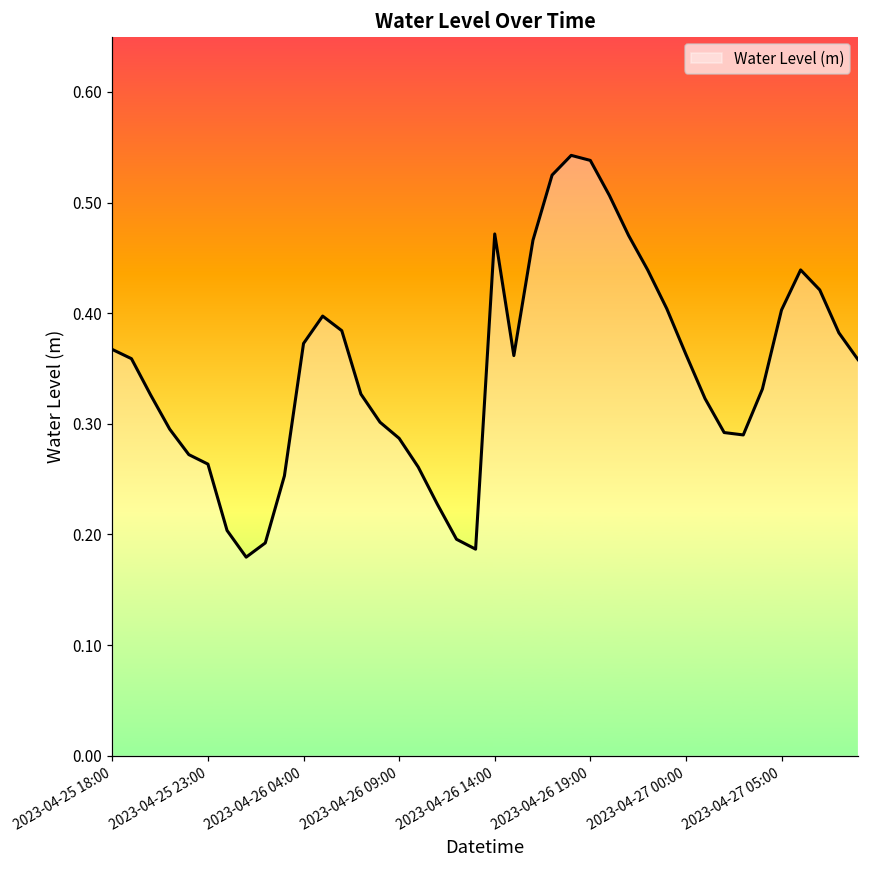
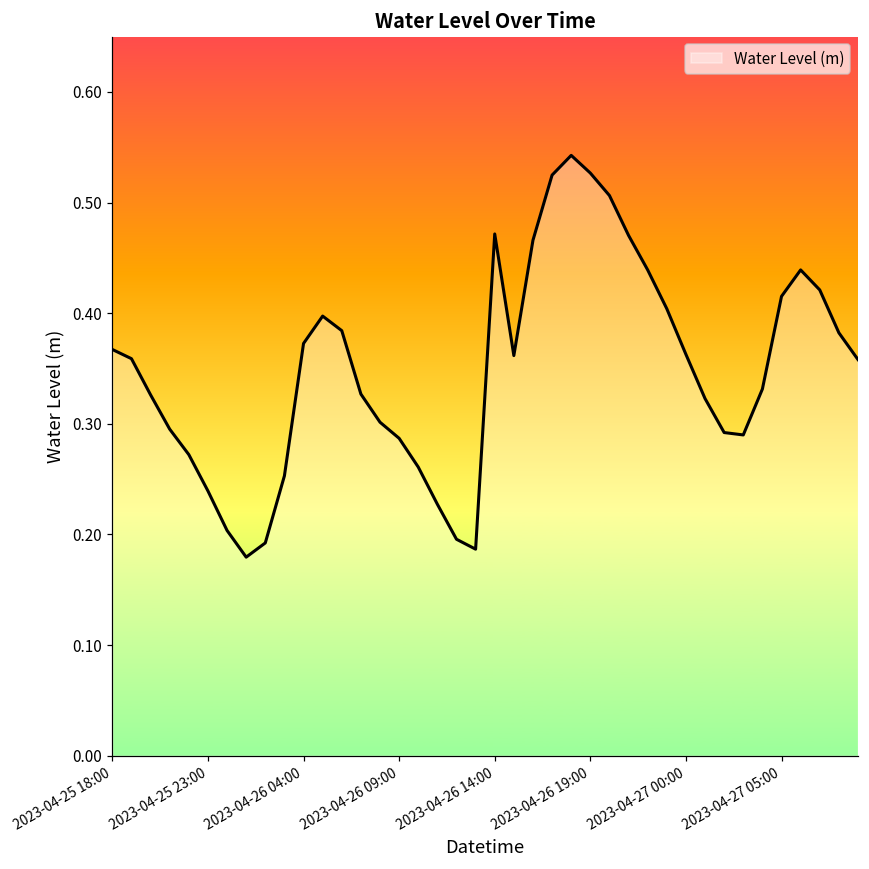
  {
    "2023-04-25 18:00": 0.367,
-   "2023-04-25 23:00": 0.264,
+   "2023-04-25 23:00": 0.239,
    "2023-04-26 04:00": 0.373,
    "2023-04-26 09:00": 0.287,
    "2023-04-26 14:00": 0.472,
-   "2023-04-26 19:00": 0.538,
+   "2023-04-26 19:00": 0.527,
    "2023-04-27 00:00": 0.363,
-   "2023-04-27 05:00": 0.403
+   "2023-04-27 05:00": 0.415
  }
